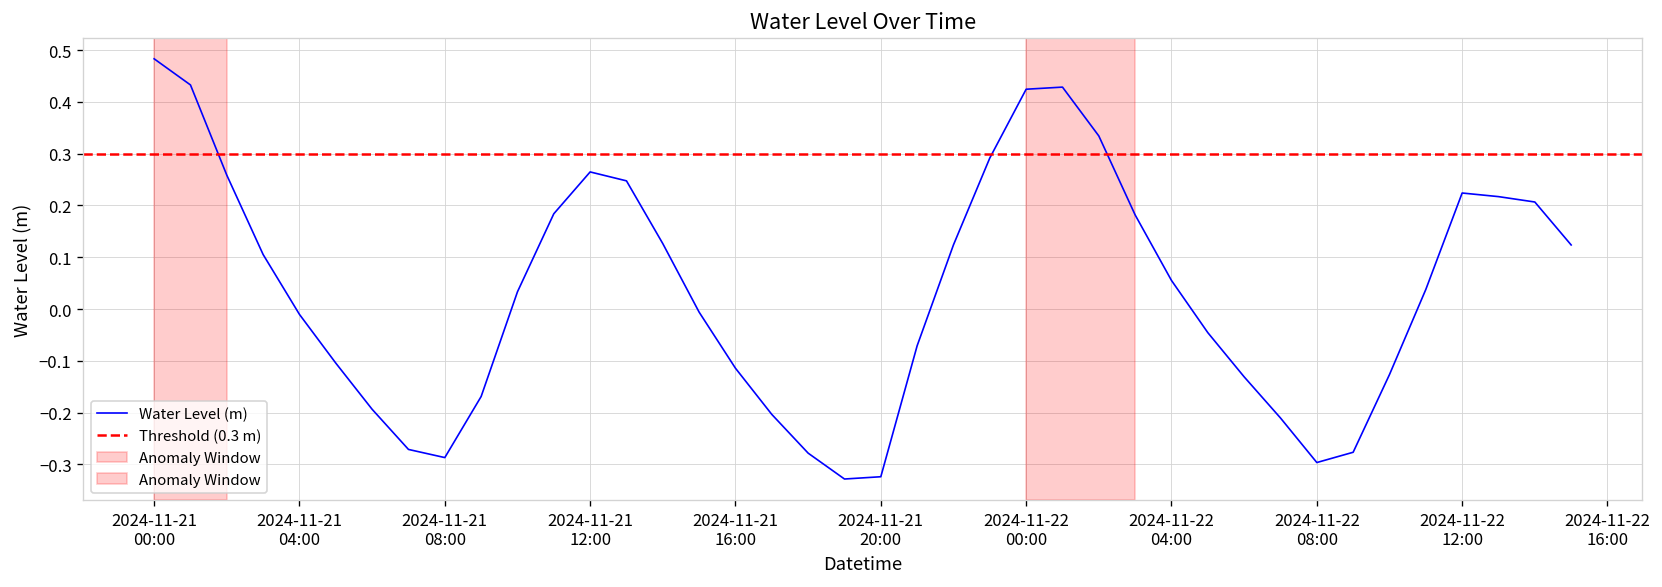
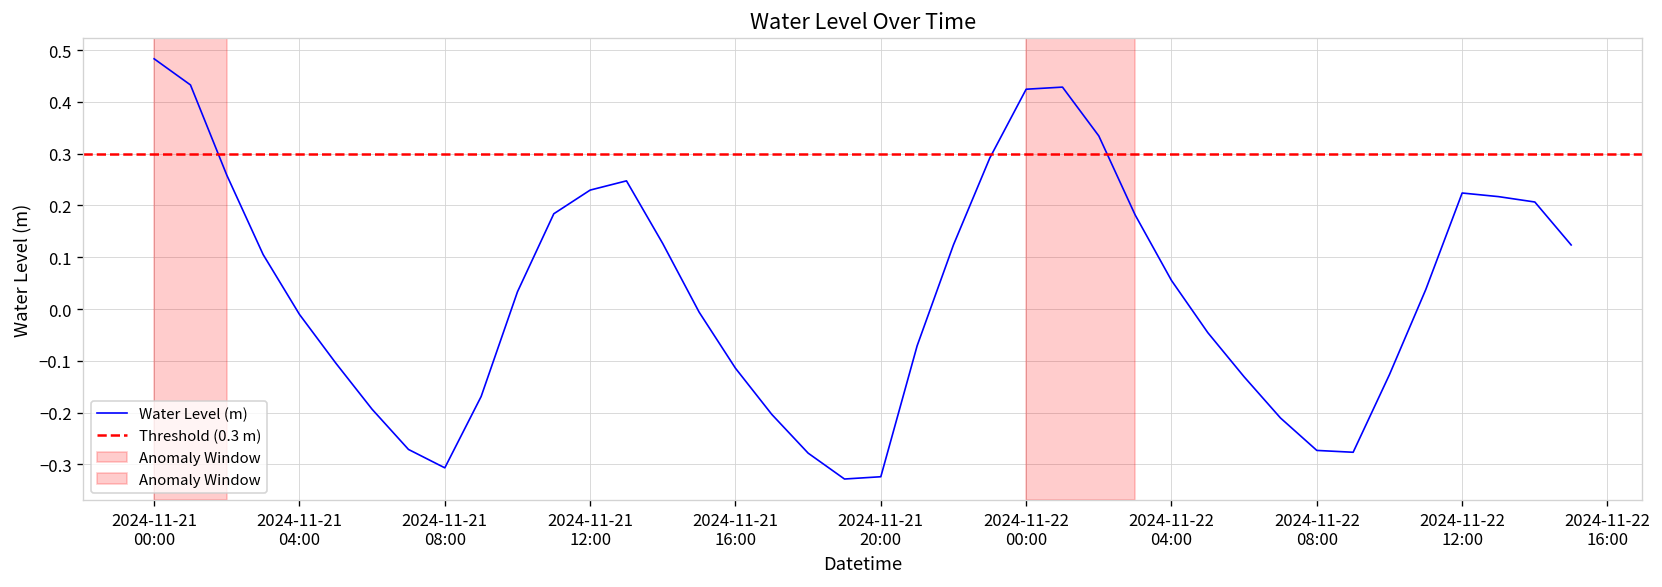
  {
    "2024-11-21 00:00": 0.48,
    "2024-11-21 04:00": -0.01,
-   "2024-11-21 08:00": -0.29,
-   "2024-11-21 12:00": 0.26,
+   "2024-11-21 08:00": -0.31,
+   "2024-11-21 12:00": 0.23,
    "2024-11-21 16:00": -0.11,
    "2024-11-21 20:00": -0.32,
    "2024-11-22 00:00": 0.42,
    "2024-11-22 04:00": 0.06,
-   "2024-11-22 08:00": -0.30,
+   "2024-11-22 08:00": -0.27,
    "2024-11-22 12:00": 0.22
  }
